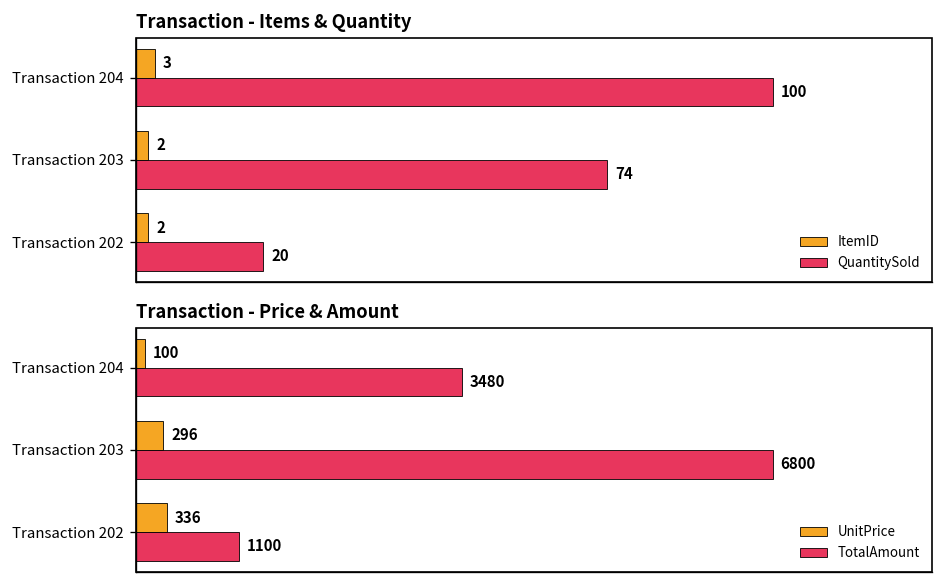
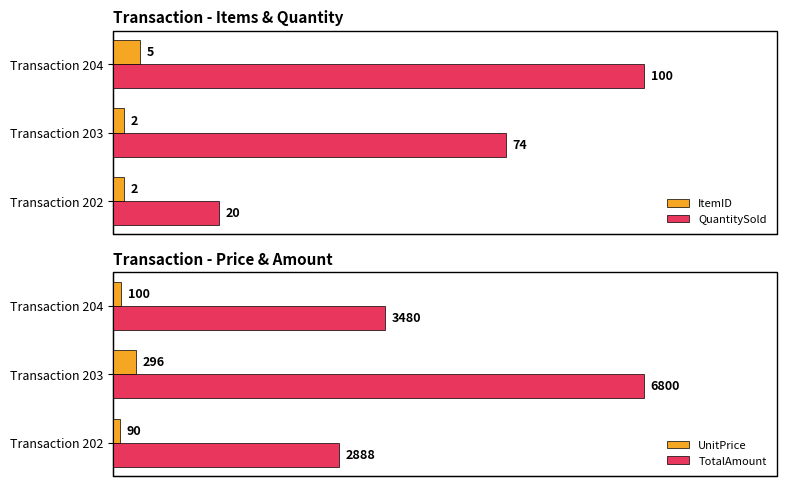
  {
    "Transaction - Items & Quantity": {
      "ItemID": {
-       "Transaction 204": 3,
+       "Transaction 204": 5,
        "Transaction 203": 2,
        "Transaction 202": 2
      },
      "QuantitySold": {
        "Transaction 204": 100,
        "Transaction 203": 74,
        "Transaction 202": 20
      }
    },
    "Transaction - Price & Amount": {
      "UnitPrice": {
        "Transaction 204": 100,
        "Transaction 203": 296,
-       "Transaction 202": 336
+       "Transaction 202": 90
      },
      "TotalAmount": {
        "Transaction 204": 3480,
        "Transaction 203": 6800,
-       "Transaction 202": 1100
+       "Transaction 202": 2888
      }
    }
  }
